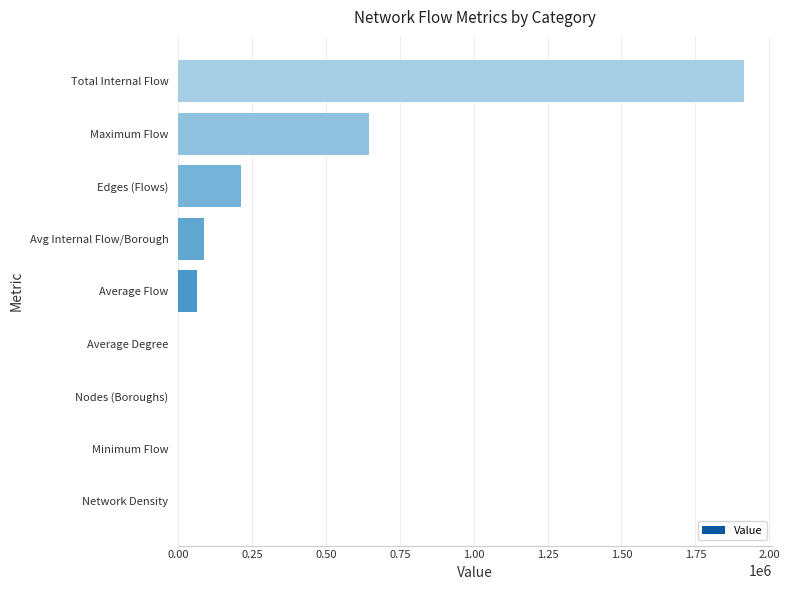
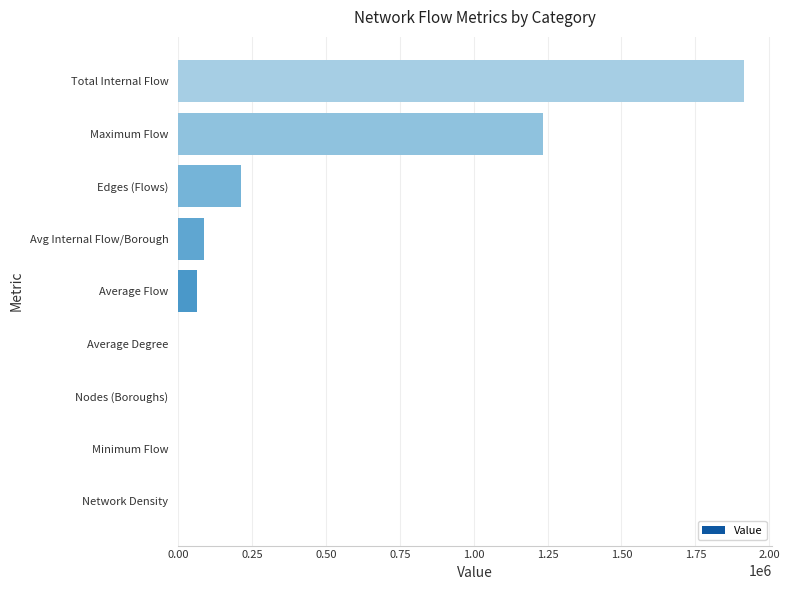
  {
    "Total Internal Flow": 1910000,
-   "Maximum Flow": 650000,
+   "Maximum Flow": 1240000,
    "Edges (Flows)": 210000,
    "Avg Internal Flow/Borough": 90000,
    "Average Flow": 60000
  }
